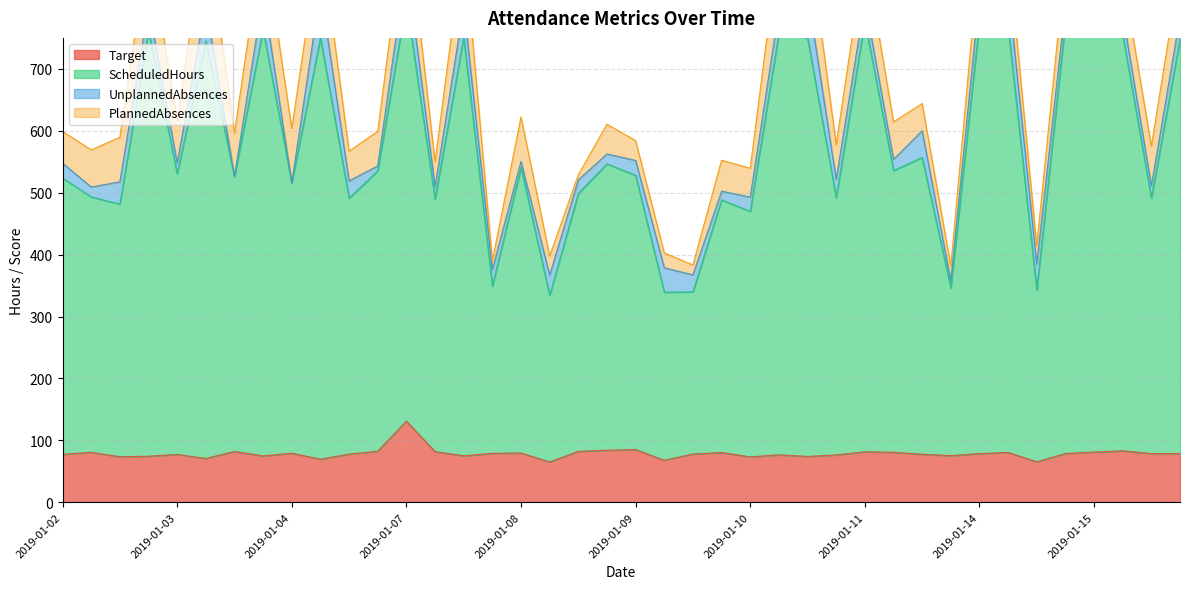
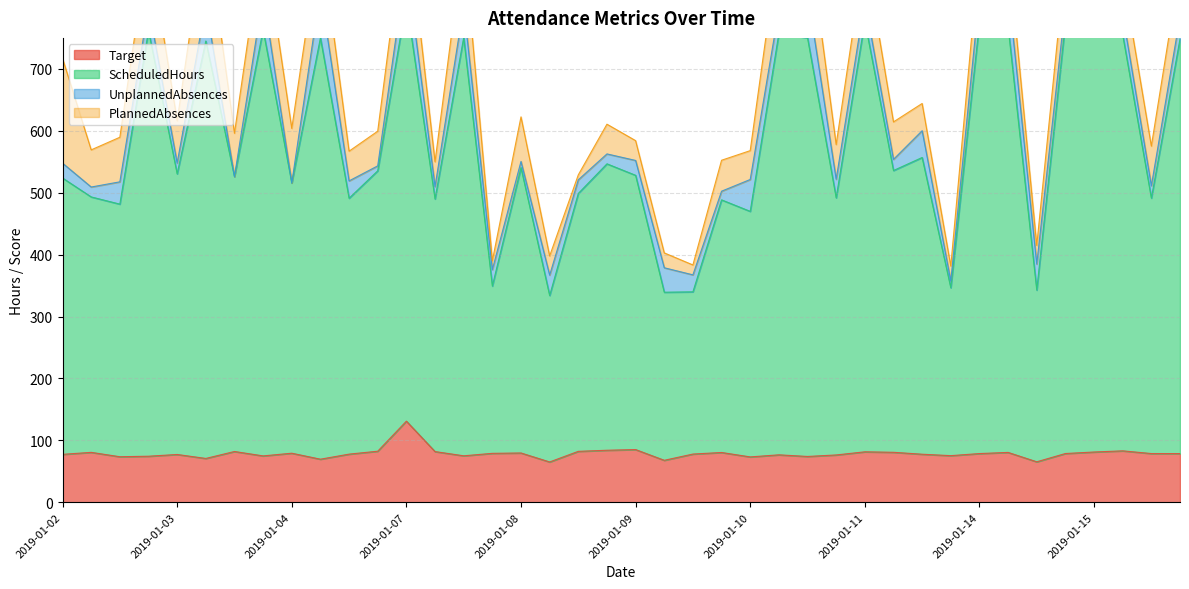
  {
    "Target": {
      "2019-01-02": 80,
      "2019-01-03": 80,
      "2019-01-04": 80,
      "2019-01-07": 130,
      "2019-01-08": 80,
      "2019-01-09": 90,
      "2019-01-10": 70,
      "2019-01-11": 80,
      "2019-01-14": 80,
      "2019-01-15": 80
    },
    "ScheduledHours": {
      "2019-01-02": 450,
      "2019-01-03": 450,
      "2019-01-08": 460,
      "2019-01-09": 440,
      "2019-01-10": 400
    },
    "UnplannedAbsences": {
      "2019-01-02": 20,
      "2019-01-03": 20,
      "2019-01-08": 10,
      "2019-01-09": 20,
-     "2019-01-10": 20
+     "2019-01-10": 50
    },
    "PlannedAbsences": {
-     "2019-01-02": 50,
+     "2019-01-02": 170,
      "2019-01-04": 90,
      "2019-01-08": 70,
      "2019-01-09": 30,
      "2019-01-10": 50
    }
  }
